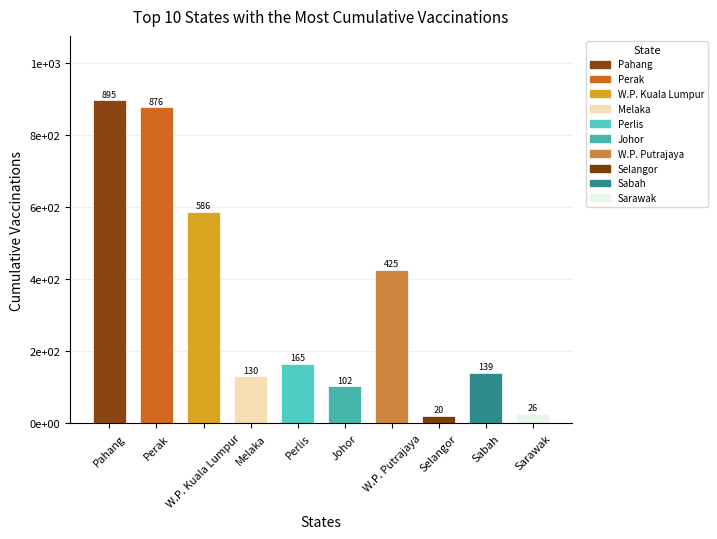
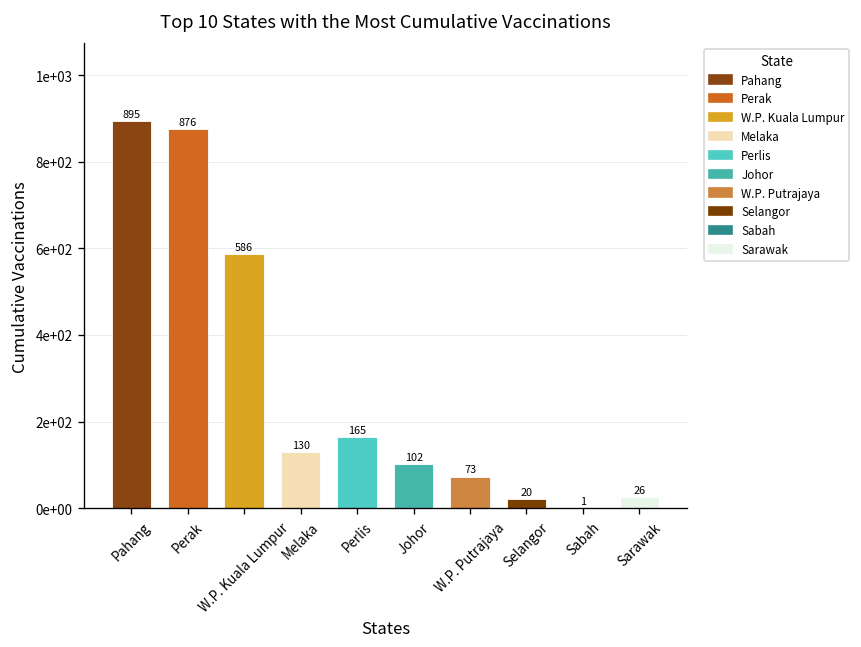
  {
    "Pahang": 895,
    "Perak": 876,
    "W.P. Kuala Lumpur": 586,
    "Melaka": 130,
    "Perlis": 165,
    "Johor": 102,
-   "W.P. Putrajaya": 425,
+   "W.P. Putrajaya": 73,
    "Selangor": 20,
-   "Sabah": 139,
+   "Sabah": 1,
    "Sarawak": 26
  }
